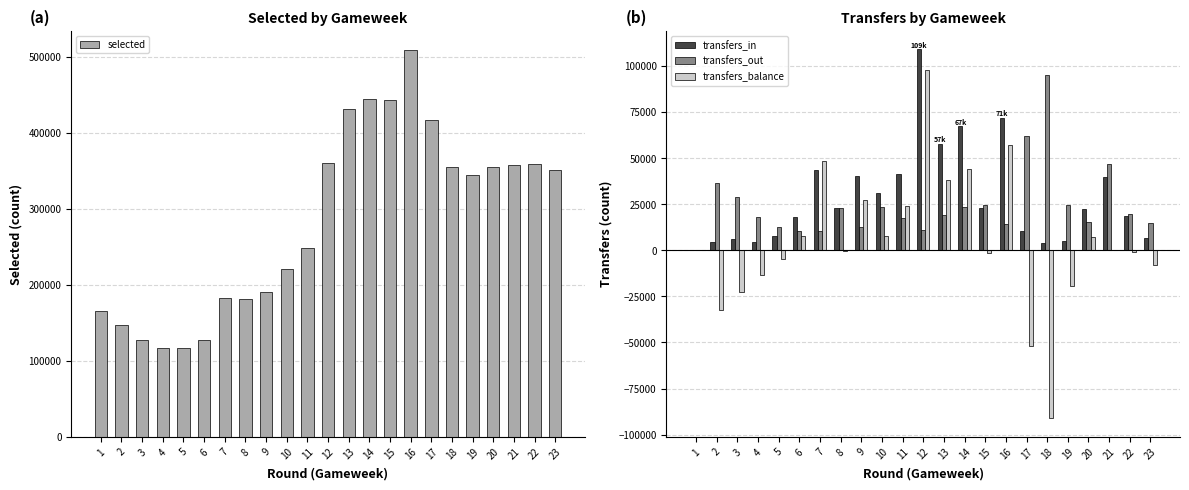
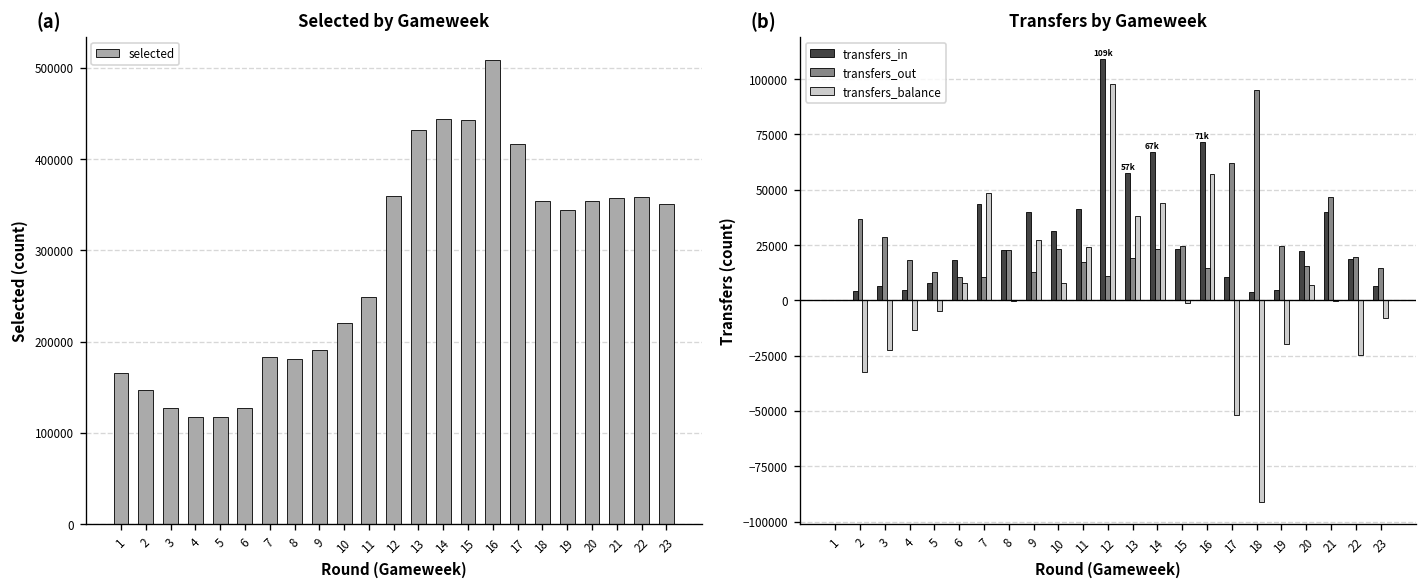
  {
    "Selected by Gameweek": {
      "1": "170000",
      "2": "150000",
      "3": "130000",
      "4": "120000",
      "5": "120000",
      "6": "130000",
      "7": "180000",
      "8": "180000",
      "9": "190000",
      "10": "220000",
      "11": "250000",
      "12": "360000",
      "13": "430000",
      "14": "440000",
      "15": "440000",
      "16": "510000",
      "17": "420000",
      "18": "350000",
      "19": "340000",
      "20": "350000",
      "21": "360000",
      "22": "360000",
      "23": "350000"
    },
    "Transfers by Gameweek": {
      "transfers_in": {
        "12": "109k",
        "14": "67k"
      },
      "transfers_out": {
        "1": "0",
        "2": "37000",
        "3": "29000",
        "4": "18000",
        "5": "13000",
        "6": "11000",
        "7": "11000",
        "8": "23000",
        "9": "13000",
        "10": "23000",
        "11": "17000",
        "12": "11000",
        "13": "19000",
        "14": "23000",
        "15": "24000",
        "16": "15000",
        "17": "62000",
        "18": "95000",
        "19": "24000",
        "20": "15000",
        "21": "47000",
        "22": "20000",
        "23": "15000"
      },
      "transfers_balance": {
        "1": "0",
        "2": "-32000",
        "3": "-22000",
        "4": "-14000",
        "5": "-5000",
        "6": "8000",
        "7": "49000",
        "9": "27000",
        "10": "8000",
        "11": "24000",
        "12": "98000",
        "13": "38000",
        "14": "44000",
        "16": "57000",
        "17": "-52000",
        "18": "-91000",
        "19": "-20000",
        "20": "7000",
-       "22": "-1000",
+       "22": "-25000",
        "23": "-8000"
      }
    }
  }
